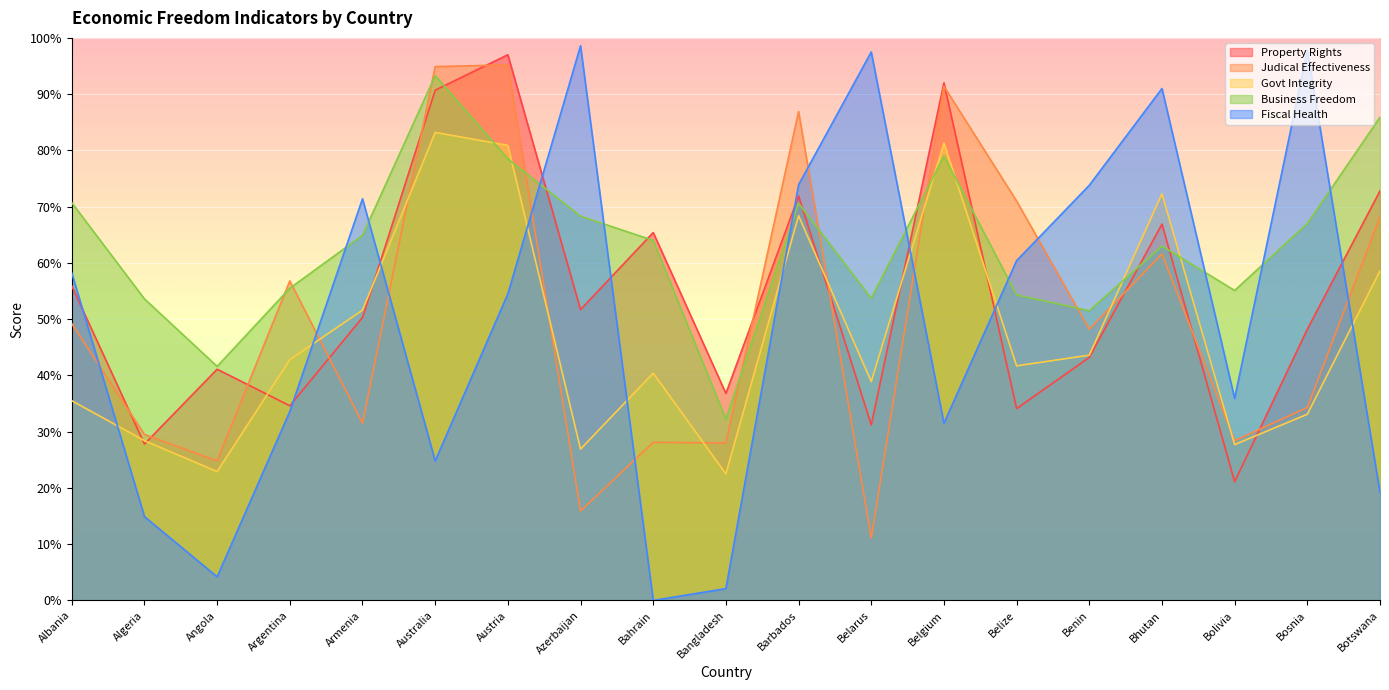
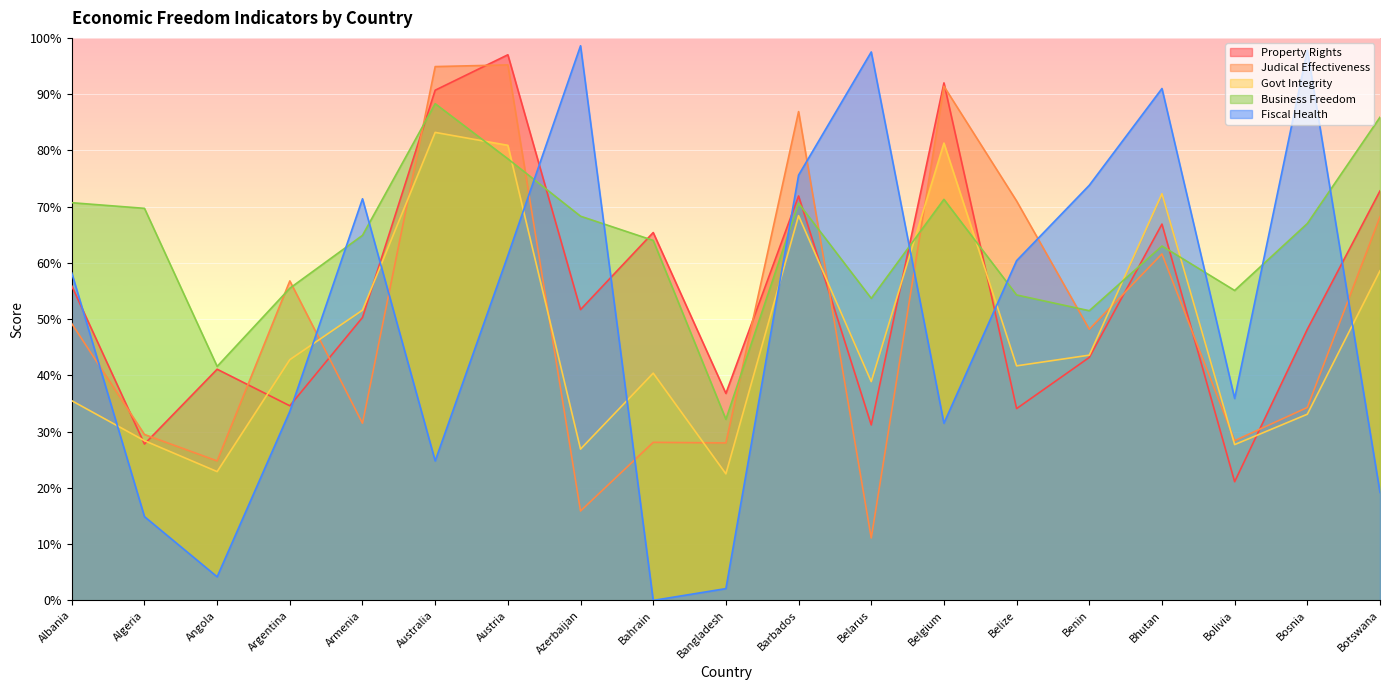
  {
    "Business Freedom": {
      "Albania": "71%",
-     "Algeria": "54%",
+     "Algeria": "70%",
      "Angola": "42%",
      "Argentina": "56%",
      "Armenia": "65%",
-     "Australia": "93%",
+     "Australia": "88%",
      "Austria": "79%",
      "Azerbaijan": "68%",
      "Bahrain": "64%",
      "Bangladesh": "32%",
      "Barbados": "71%",
      "Belarus": "54%",
-     "Belgium": "79%",
+     "Belgium": "71%",
      "Belize": "54%",
      "Benin": "52%",
      "Bhutan": "63%",
      "Bolivia": "55%",
      "Bosnia": "67%",
      "Botswana": "86%"
    },
    "Fiscal Health": {
      "Albania": "58%",
      "Algeria": "15%",
      "Angola": "4%",
      "Argentina": "34%",
      "Armenia": "71%",
      "Australia": "25%",
-     "Austria": "55%",
+     "Austria": "61%",
      "Azerbaijan": "99%",
      "Bahrain": "0%",
      "Bangladesh": "2%",
-     "Barbados": "74%",
+     "Barbados": "76%",
      "Belarus": "98%",
      "Belgium": "32%",
      "Belize": "60%",
      "Benin": "74%",
      "Bhutan": "91%",
      "Bolivia": "36%",
      "Botswana": "19%"
    }
  }
